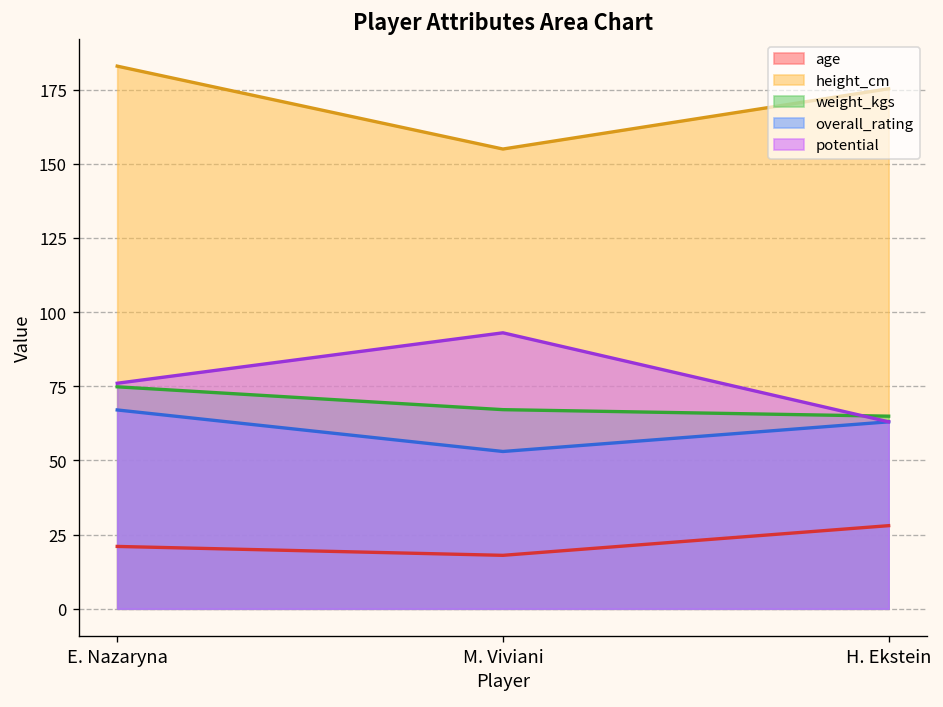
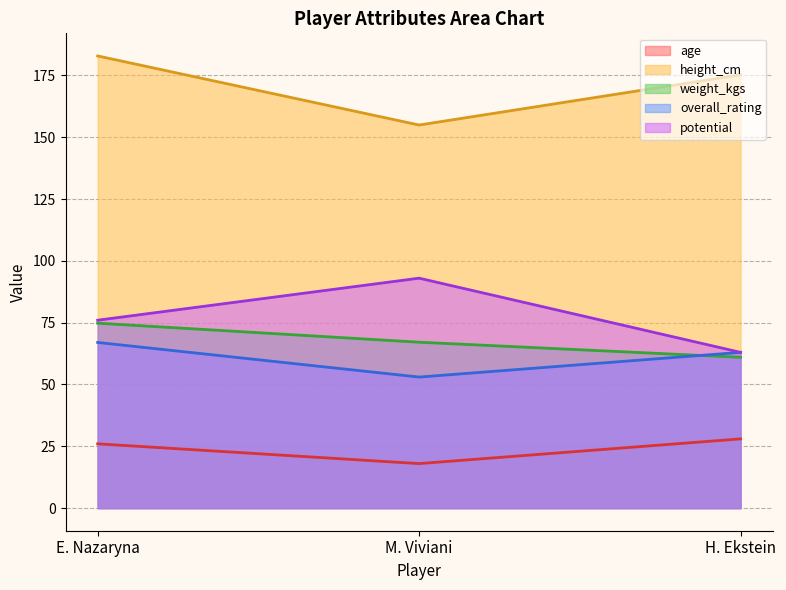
  {
    "age": {
-     "E. Nazaryna": 21,
+     "E. Nazaryna": 26,
      "M. Viviani": 18,
      "H. Ekstein": 28
    },
    "height_cm": {
      "E. Nazaryna": 183,
      "M. Viviani": 155
    },
    "weight_kgs": {
      "E. Nazaryna": 75,
      "M. Viviani": 67,
-     "H. Ekstein": 65
+     "H. Ekstein": 61
    },
    "overall_rating": {
      "E. Nazaryna": 67,
      "M. Viviani": 53
    },
    "potential": {
      "E. Nazaryna": 76,
      "M. Viviani": 93
    }
  }
